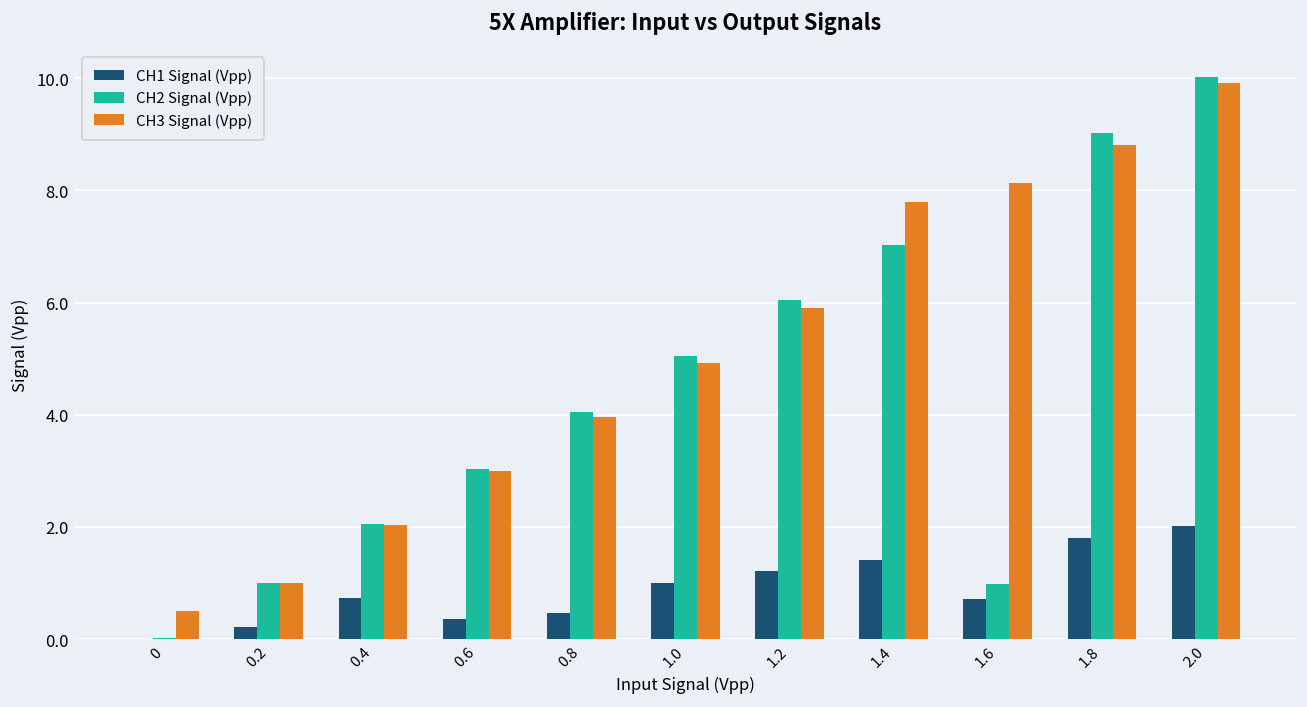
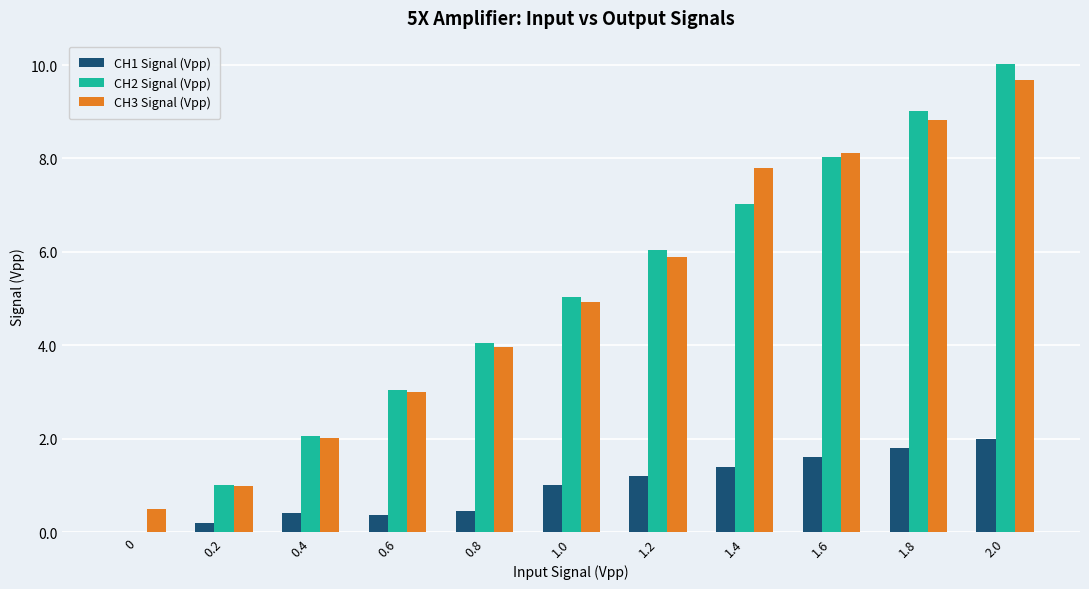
  {
    "CH1 Signal (Vpp)": {
      "0.2": 0.2,
-     "0.4": 0.7,
+     "0.4": 0.4,
      "0.6": 0.4,
      "0.8": 0.5,
      "1.0": 1.0,
      "1.2": 1.2,
      "1.4": 1.4,
-     "1.6": 0.7,
+     "1.6": 1.6,
      "1.8": 1.8,
      "2.0": 2.0
    },
    "CH2 Signal (Vpp)": {
      "0.2": 1.0,
      "0.4": 2.1,
      "0.6": 3.0,
      "0.8": 4.0,
      "1.0": 5.0,
      "1.2": 6.0,
      "1.4": 7.0,
-     "1.6": 1.0,
+     "1.6": 8.0,
      "1.8": 9.0,
      "2.0": 10.0
    },
    "CH3 Signal (Vpp)": {
      "0": 0.5,
      "0.2": 1.0,
      "0.4": 2.0,
      "0.6": 3.0,
      "0.8": 4.0,
      "1.0": 4.9,
      "1.2": 5.9,
      "1.4": 7.8,
      "1.6": 8.1,
      "1.8": 8.8,
-     "2.0": 9.9
+     "2.0": 9.7
    }
  }
